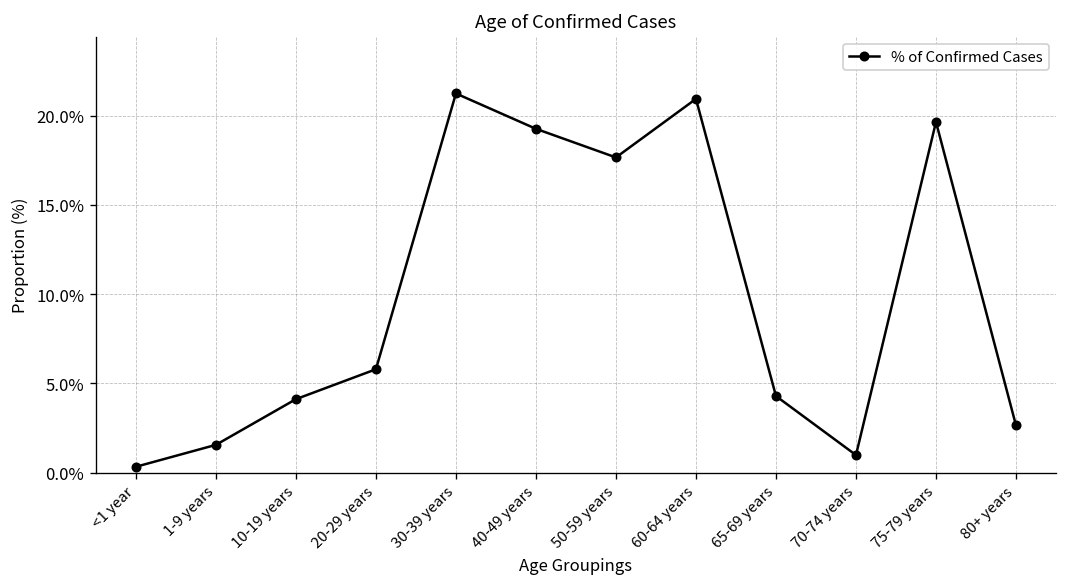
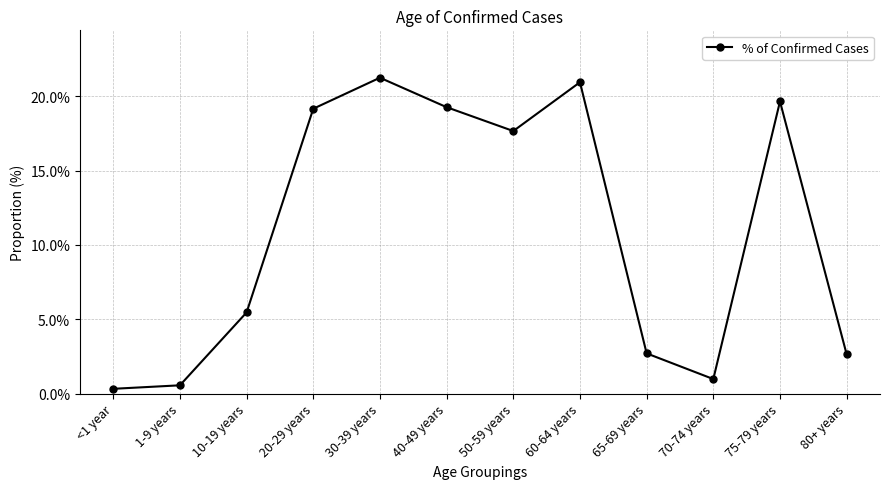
  {
    "<1 year": "0.3%",
-   "1-9 years": "1.6%",
-   "10-19 years": "4.1%",
-   "20-29 years": "5.8%",
+   "1-9 years": "0.6%",
+   "10-19 years": "5.5%",
+   "20-29 years": "19.2%",
    "30-39 years": "21.2%",
    "40-49 years": "19.3%",
    "50-59 years": "17.7%",
    "60-64 years": "20.9%",
-   "65-69 years": "4.3%",
+   "65-69 years": "2.7%",
    "70-74 years": "1.0%",
    "75-79 years": "19.7%",
    "80+ years": "2.6%"
  }
